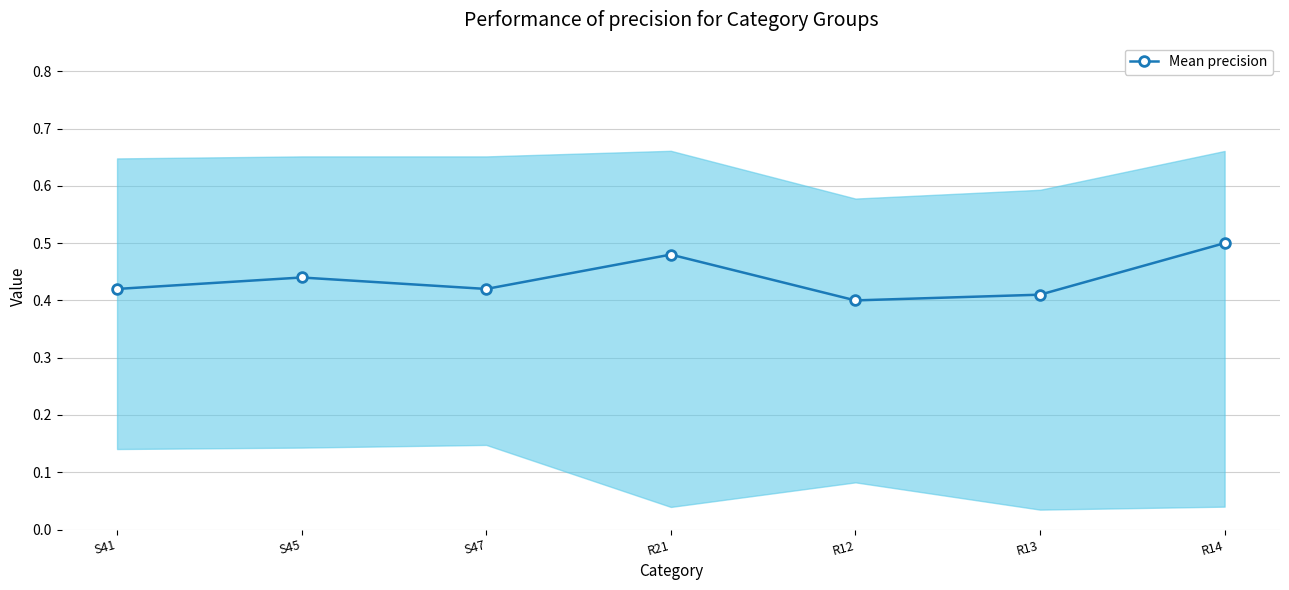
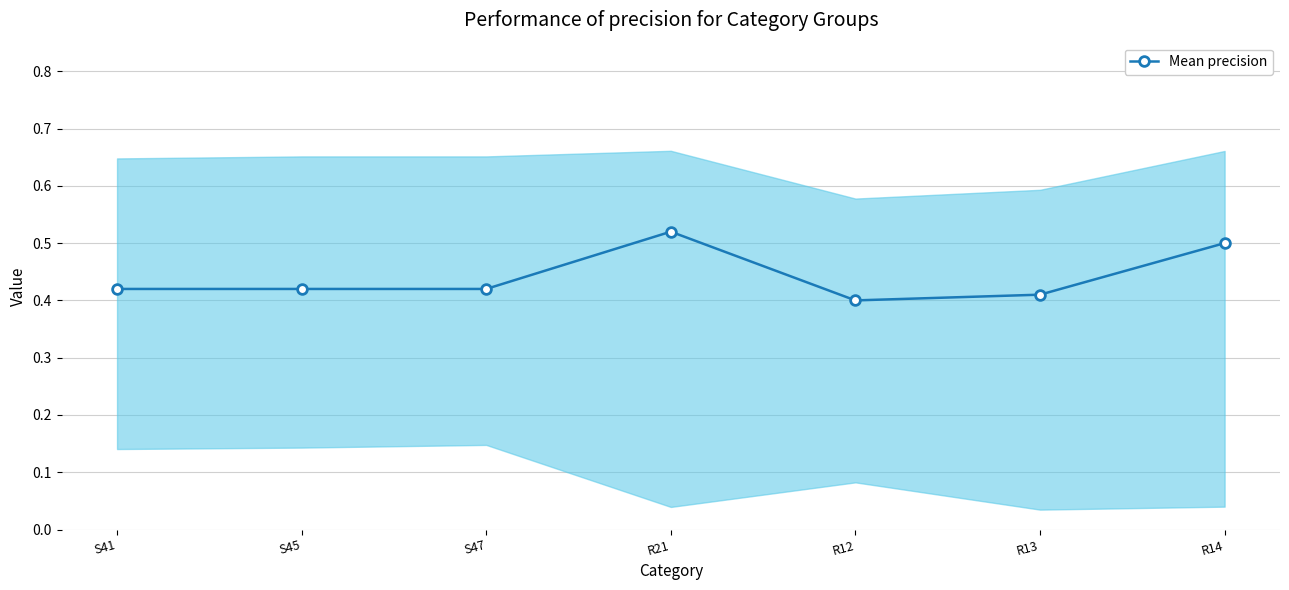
  {
    "Mean precision": {
      "S41": 0.42,
-     "S45": 0.44,
+     "S45": 0.42,
      "S47": 0.42,
-     "R21": 0.48,
+     "R21": 0.52,
      "R12": 0.40,
      "R13": 0.41,
      "R14": 0.50
    }
  }
